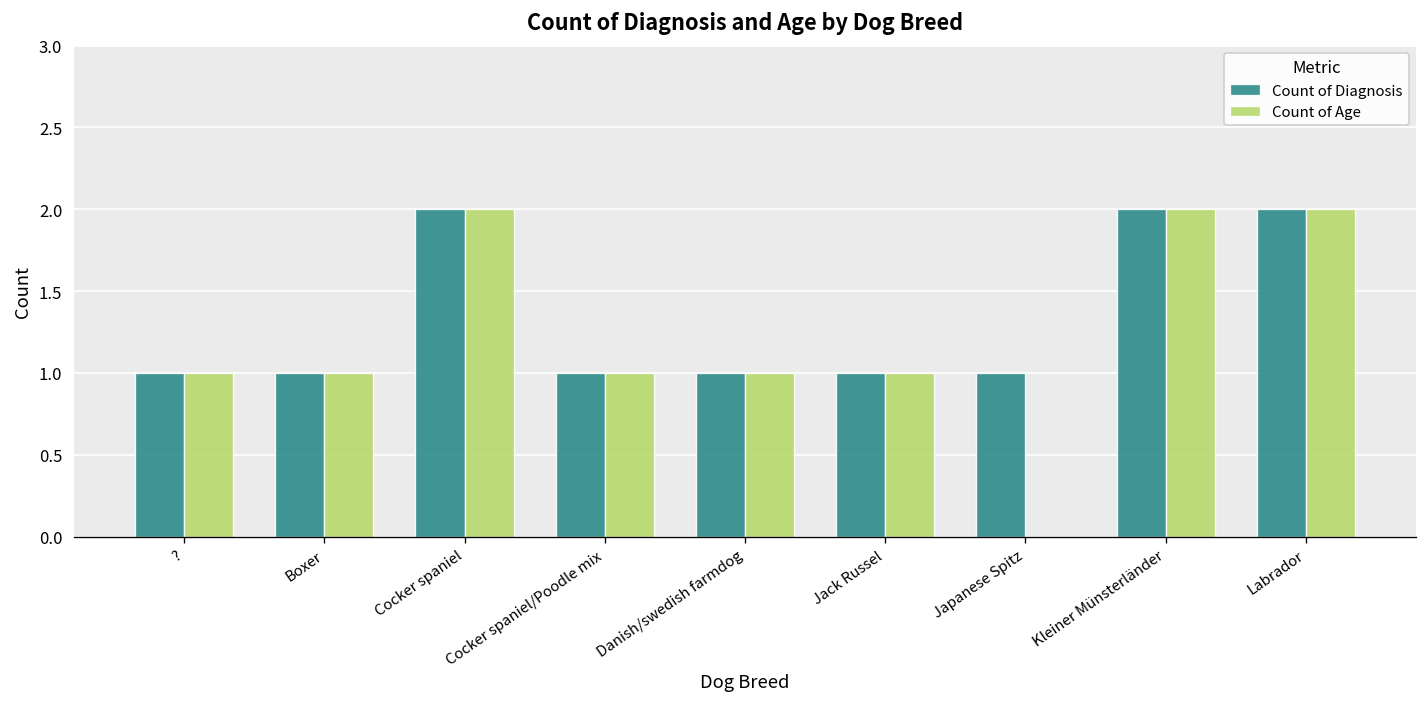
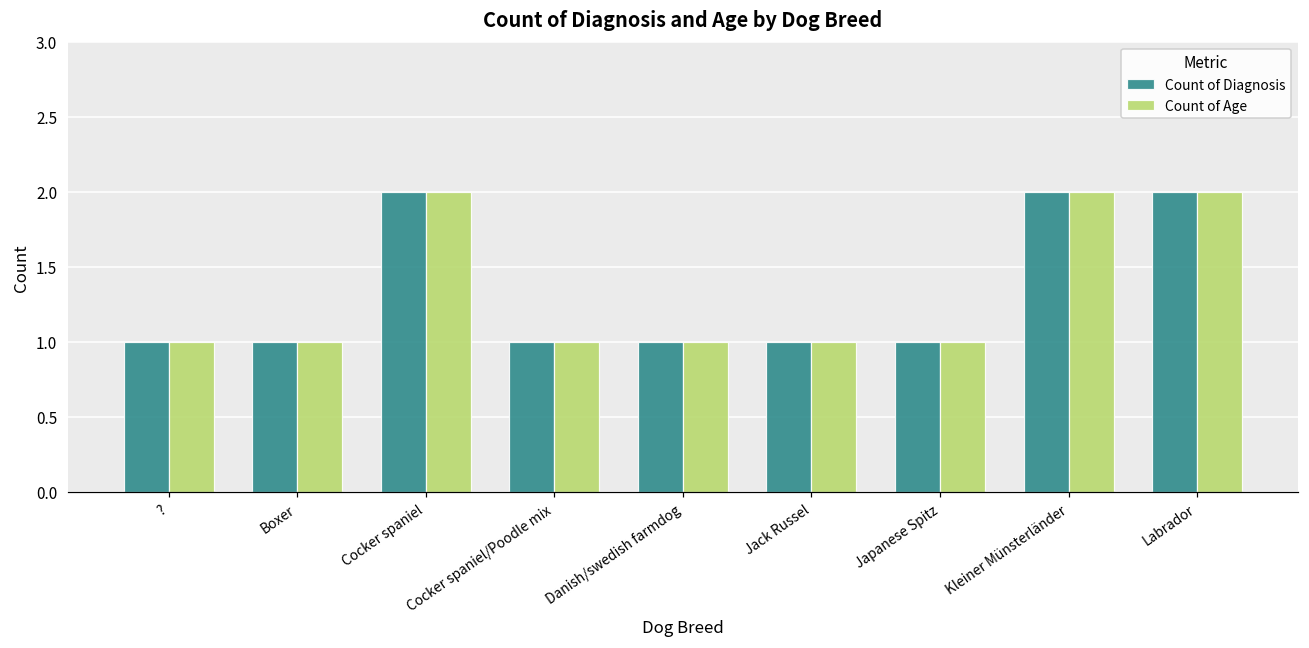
  {
    "Count of Diagnosis": {
      "?": 1,
      "Boxer": 1,
      "Cocker spaniel": 2,
      "Cocker spaniel/Poodle mix": 1,
      "Danish/swedish farmdog": 1,
      "Jack Russel": 1,
      "Japanese Spitz": 1,
      "Kleiner Münsterländer": 2,
      "Labrador": 2
    },
    "Count of Age": {
      "?": 1,
      "Boxer": 1,
      "Cocker spaniel": 2,
      "Cocker spaniel/Poodle mix": 1,
      "Danish/swedish farmdog": 1,
      "Jack Russel": 1,
-     "Japanese Spitz": 0,
+     "Japanese Spitz": 1,
      "Kleiner Münsterländer": 2,
      "Labrador": 2
    }
  }
